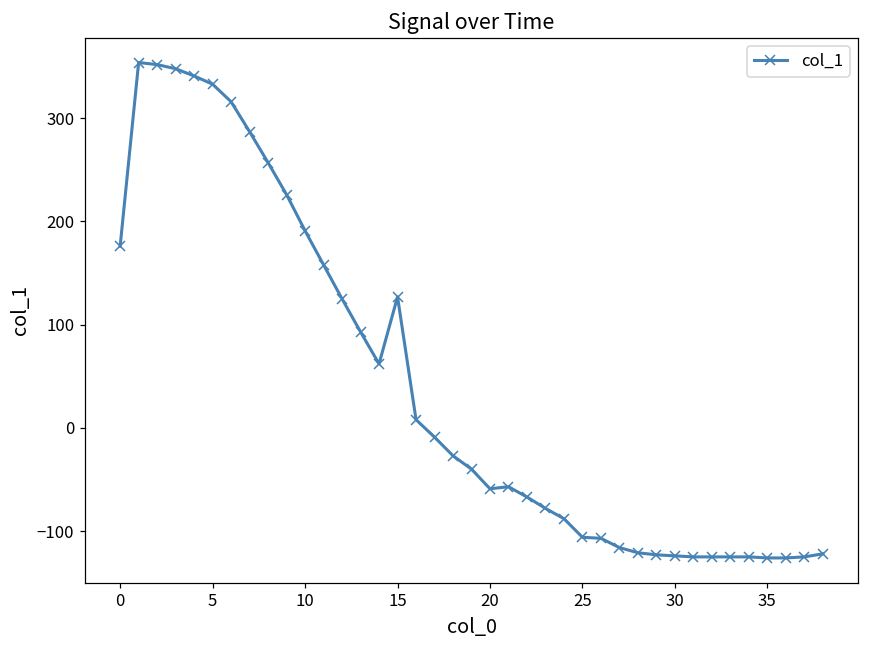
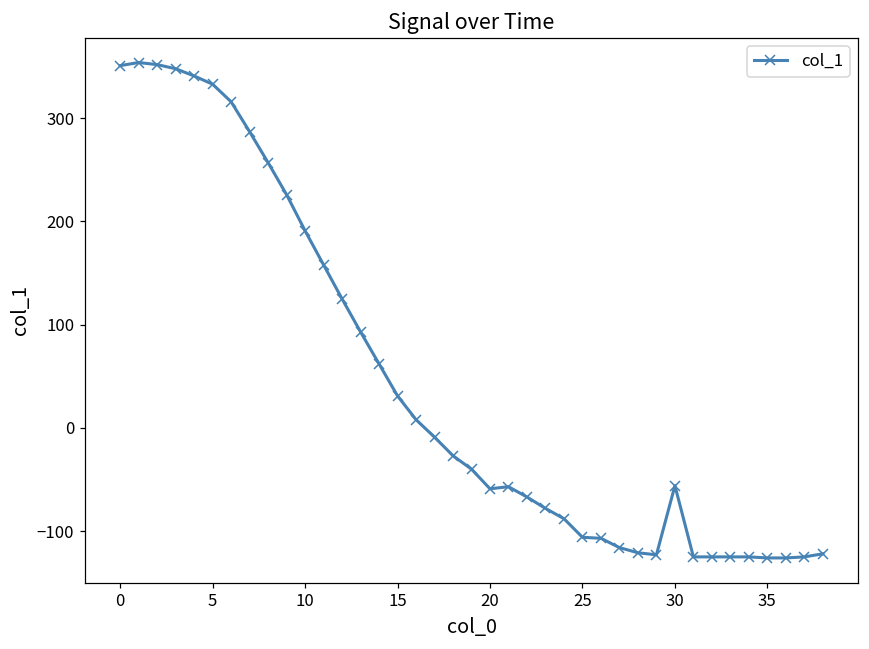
  {
-   "0": 180,
+   "0": 350,
    "5": 330,
    "10": 190,
-   "15": 130,
+   "15": 30,
    "20": -60,
    "25": -110,
-   "30": -120,
+   "30": -60,
    "35": -130
  }
